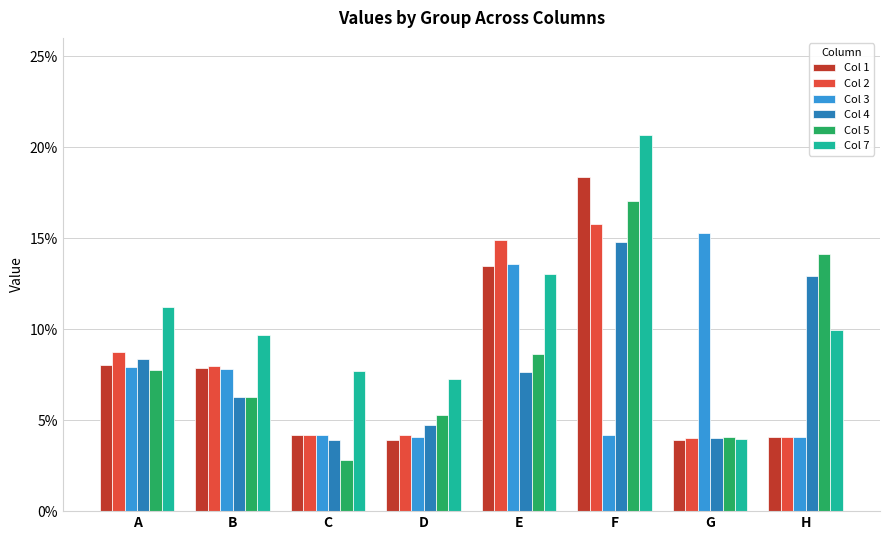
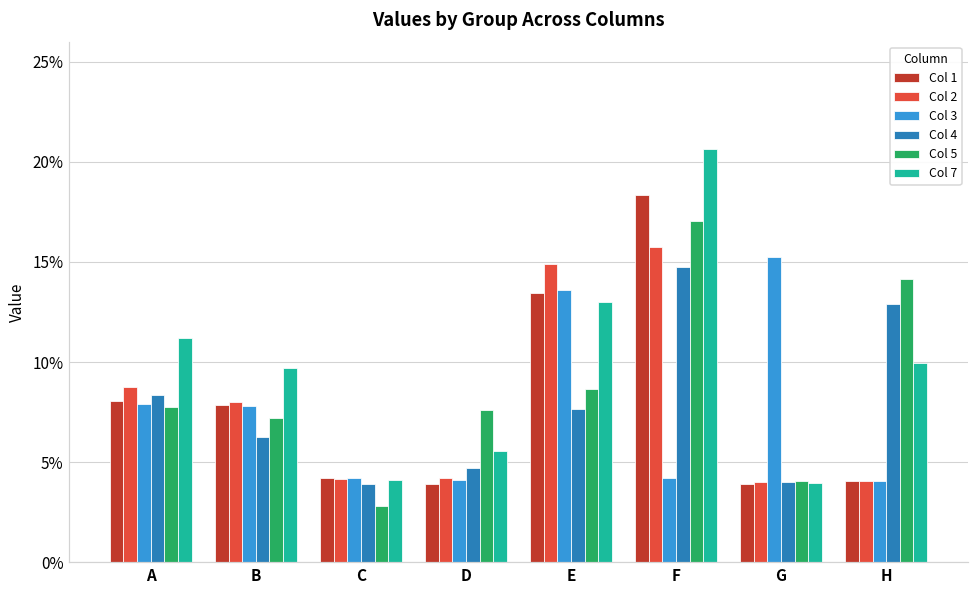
  {
    "Col 5": {
      "A": "7.8%",
-     "B": "6.3%",
+     "B": "7.2%",
      "C": "2.8%",
-     "D": "5.3%",
+     "D": "7.6%",
      "E": "8.7%",
      "F": "17.1%",
      "G": "4.1%",
      "H": "14.1%"
    },
    "Col 7": {
      "A": "11.2%",
      "B": "9.7%",
-     "C": "7.7%",
-     "D": "7.2%",
+     "C": "4.1%",
+     "D": "5.5%",
      "E": "13.0%",
      "F": "20.7%",
      "G": "4.0%",
      "H": "9.9%"
    }
  }
